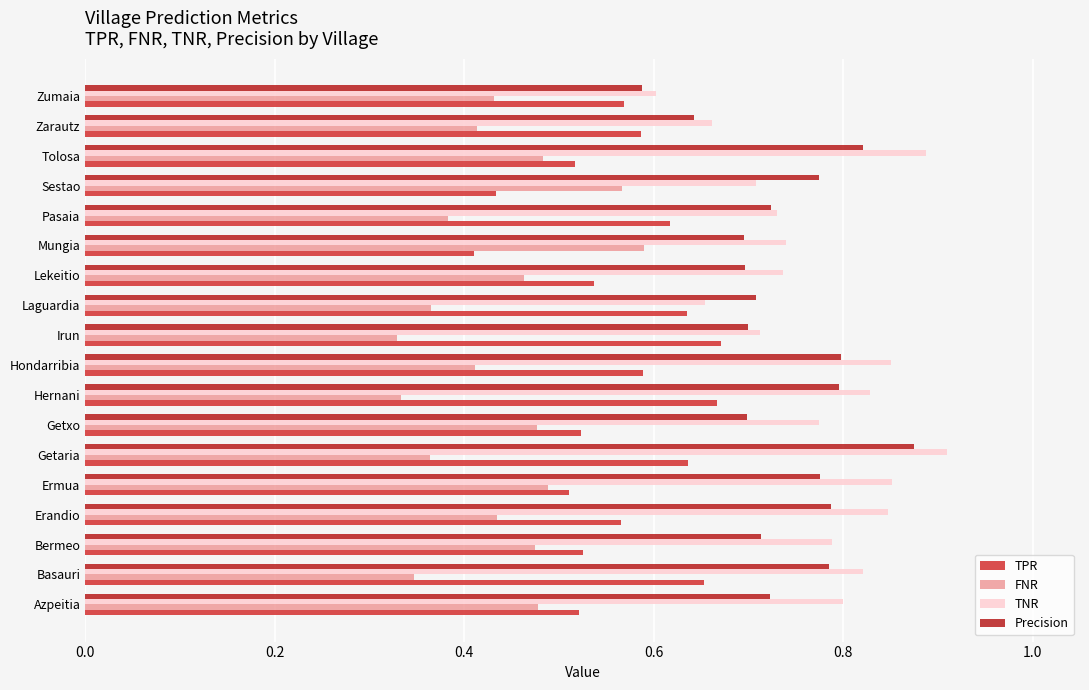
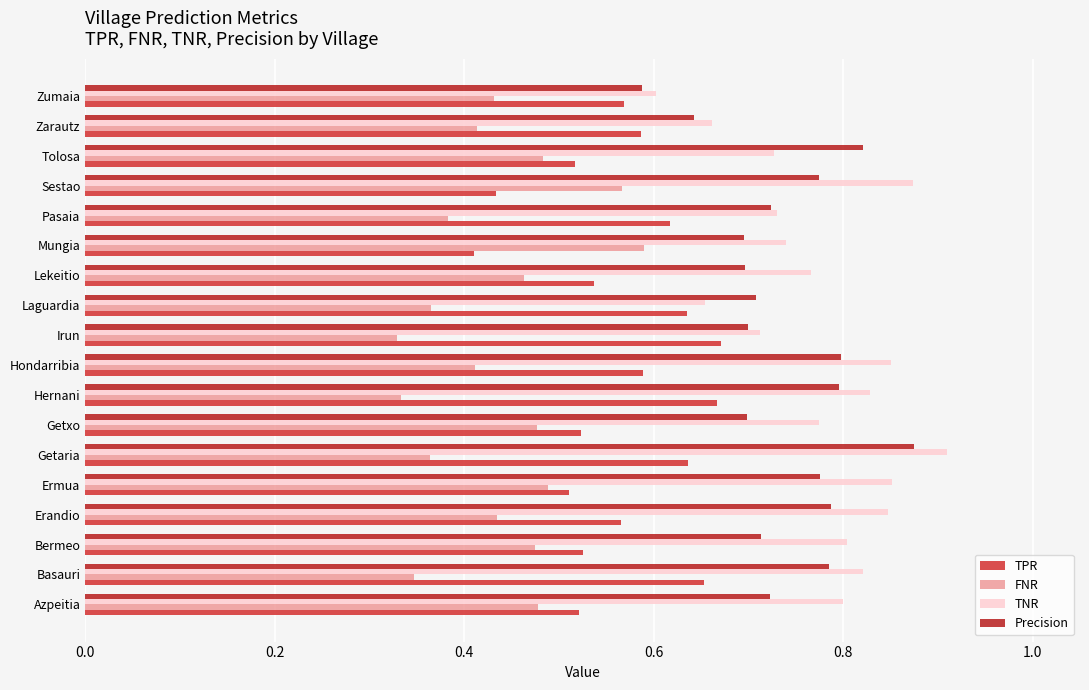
  {
    "FNR": {
      "Zumaia": 0.43,
      "Zarautz": 0.41,
      "Tolosa": 0.48,
      "Sestao": 0.57,
      "Pasaia": 0.38,
      "Mungia": 0.59,
      "Lekeitio": 0.46,
      "Laguardia": 0.37,
      "Irun": 0.33,
      "Hondarribia": 0.41,
      "Hernani": 0.33,
      "Getxo": 0.48,
      "Getaria": 0.36,
      "Ermua": 0.49,
      "Erandio": 0.43,
      "Bermeo": 0.47,
      "Basauri": 0.35,
      "Azpeitia": 0.48
    },
    "TNR": {
      "Zumaia": 0.60,
      "Zarautz": 0.66,
-     "Tolosa": 0.89,
-     "Sestao": 0.71,
+     "Tolosa": 0.73,
+     "Sestao": 0.87,
      "Pasaia": 0.73,
      "Mungia": 0.74,
-     "Lekeitio": 0.74,
+     "Lekeitio": 0.77,
      "Laguardia": 0.65,
      "Irun": 0.71,
      "Hondarribia": 0.85,
      "Hernani": 0.83,
      "Getxo": 0.77,
      "Getaria": 0.91,
      "Ermua": 0.85,
      "Erandio": 0.85,
-     "Bermeo": 0.79,
+     "Bermeo": 0.80,
      "Basauri": 0.82,
      "Azpeitia": 0.80
    }
  }
